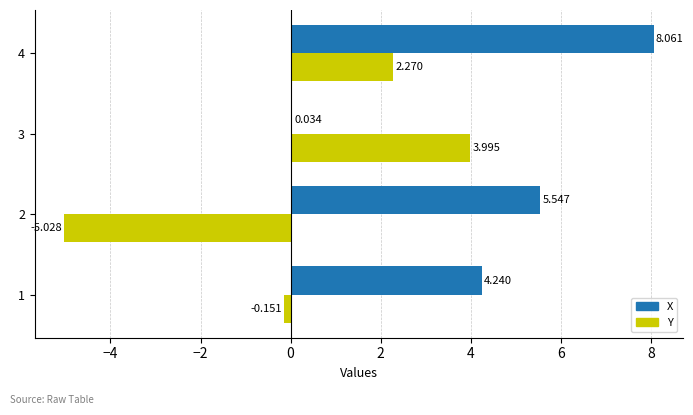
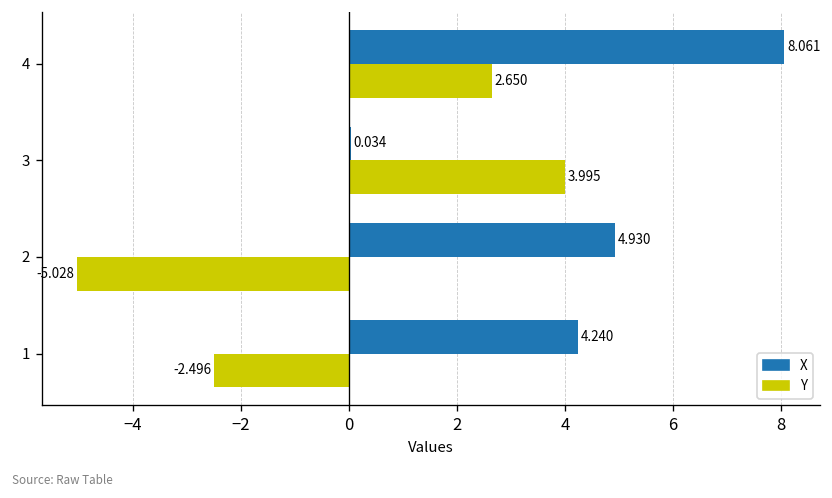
  {
    "X": {
      "4": 8.061,
      "3": 0.034,
-     "2": 5.547,
+     "2": 4.930,
      "1": 4.240
    },
    "Y": {
-     "4": 2.270,
+     "4": 2.650,
      "3": 3.995,
      "2": -5.028,
-     "1": -0.151
+     "1": -2.496
    }
  }
